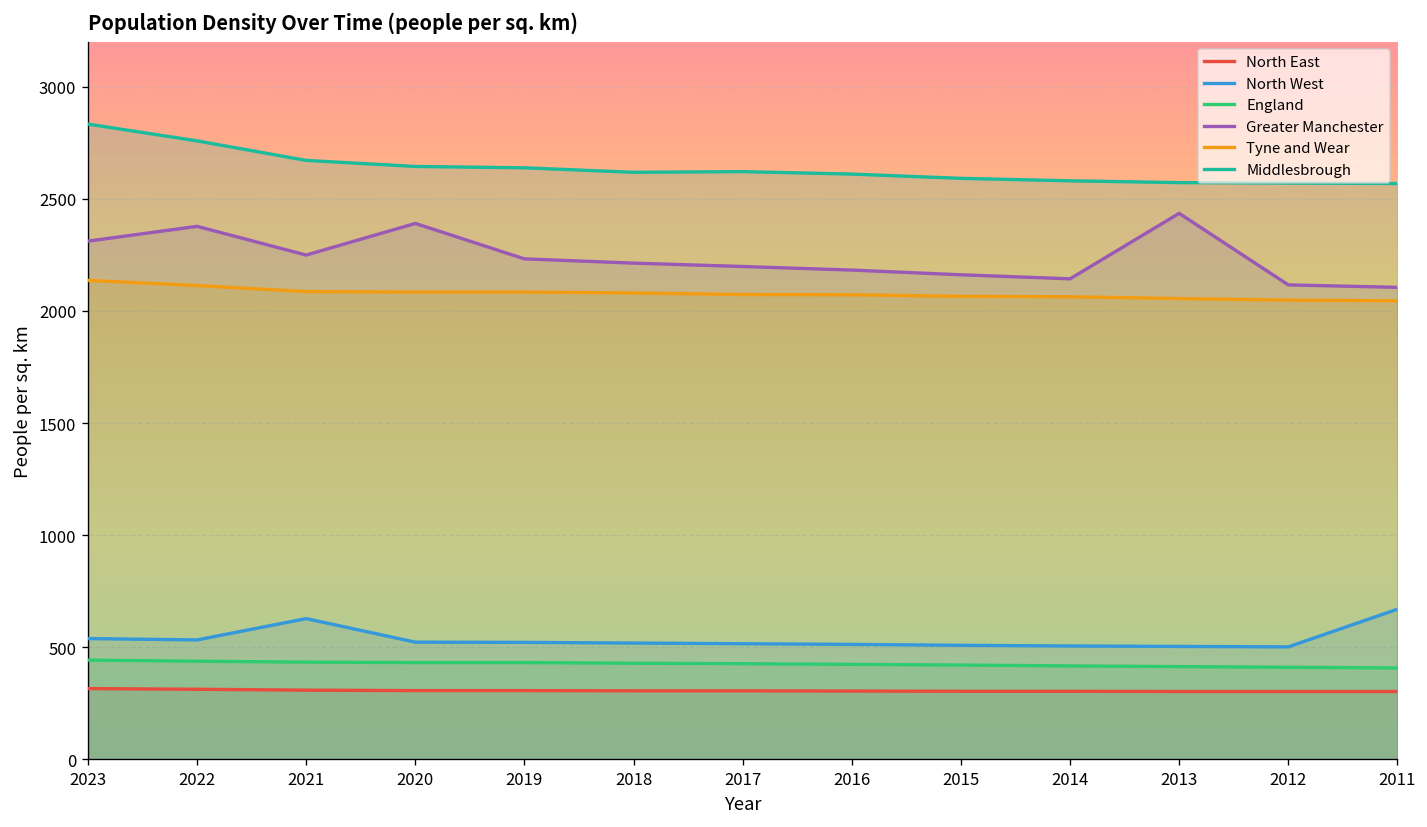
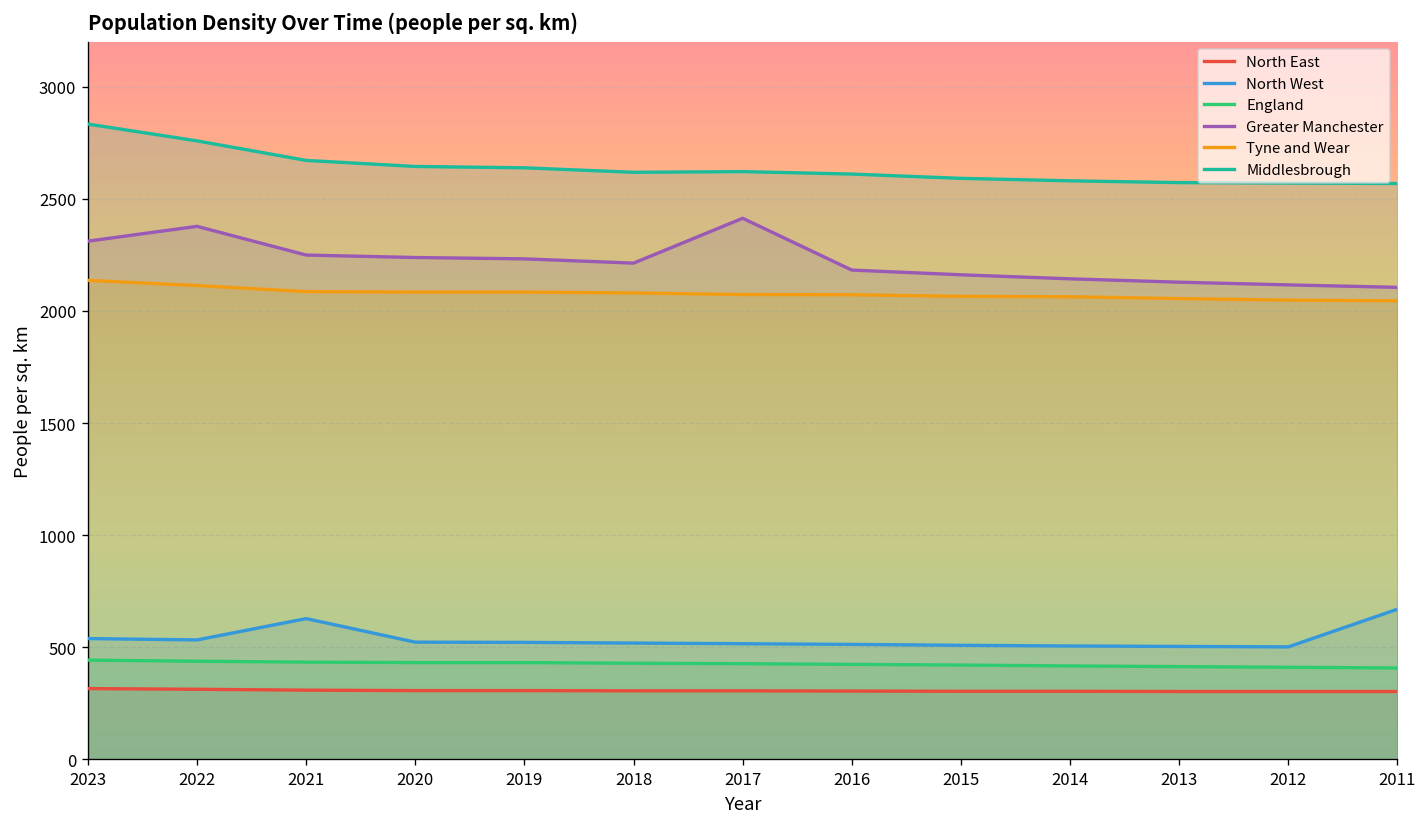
  {
    "North East": {
      "2023": 320,
      "2022": 310,
      "2021": 310,
      "2020": 310,
      "2019": 310,
      "2018": 310,
      "2017": 310,
      "2016": 310,
      "2015": 300,
      "2014": 300,
      "2013": 300,
      "2012": 300,
      "2011": 300
    },
    "North West": {
      "2023": 540,
      "2022": 530,
      "2021": 630,
      "2020": 520,
      "2019": 520,
      "2018": 520,
      "2017": 520,
      "2016": 510,
      "2015": 510,
      "2014": 510,
      "2013": 500,
      "2012": 500,
      "2011": 670
    },
    "Greater Manchester": {
      "2023": 2310,
      "2022": 2380,
      "2021": 2250,
-     "2020": 2390,
+     "2020": 2240,
      "2019": 2230,
      "2018": 2210,
-     "2017": 2200,
+     "2017": 2410,
      "2016": 2180,
      "2015": 2160,
      "2014": 2140,
-     "2013": 2440,
+     "2013": 2130,
      "2012": 2120,
      "2011": 2110
    },
    "Tyne and Wear": {
      "2023": 2140,
      "2022": 2110,
      "2021": 2090,
      "2020": 2080,
      "2019": 2080,
      "2018": 2080,
      "2017": 2070,
      "2016": 2070,
      "2015": 2070,
      "2014": 2060,
      "2013": 2060,
      "2012": 2050,
      "2011": 2050
    }
  }
